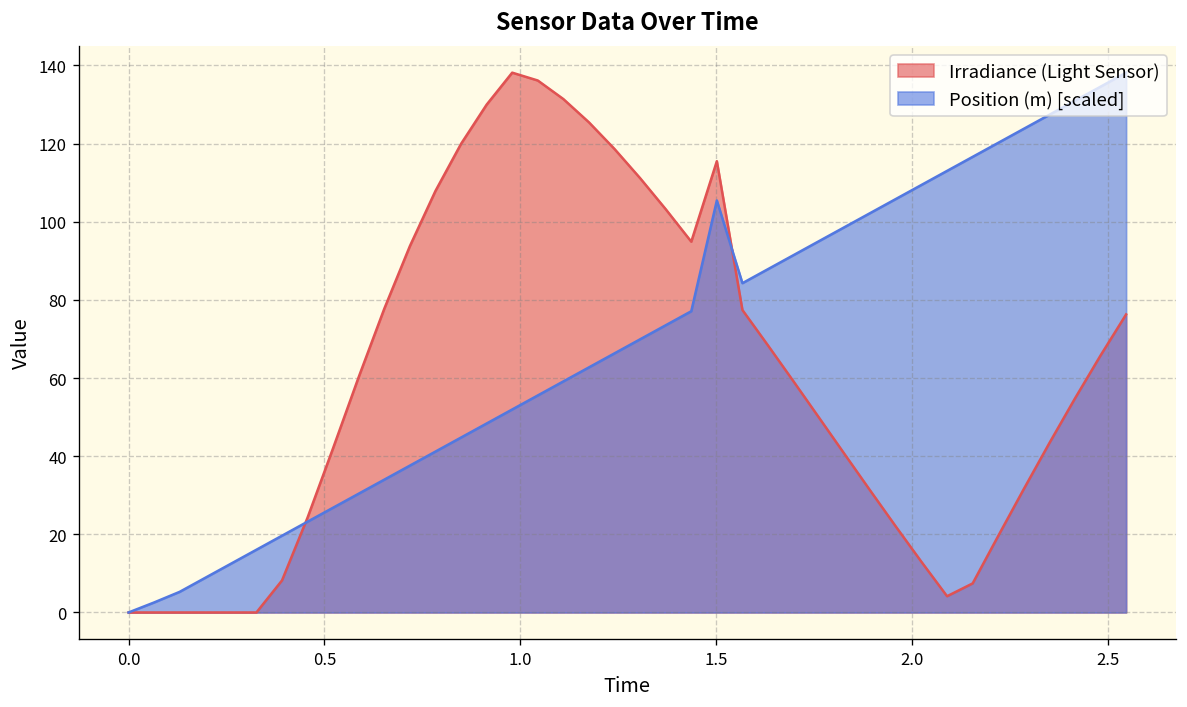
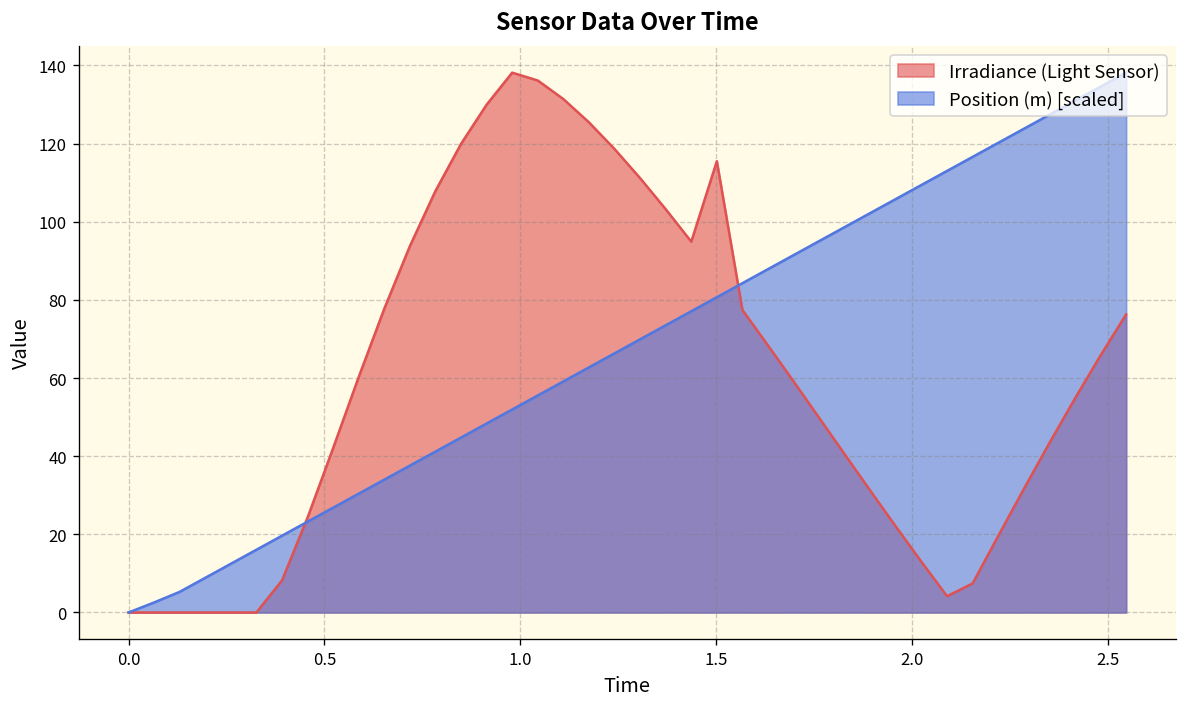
  {
    "Irradiance (Light Sensor)": {
      "1.5": 115
    },
    "Position (m) [scaled]": {
-     "1.5": 105
+     "1.5": 81
    }
  }
